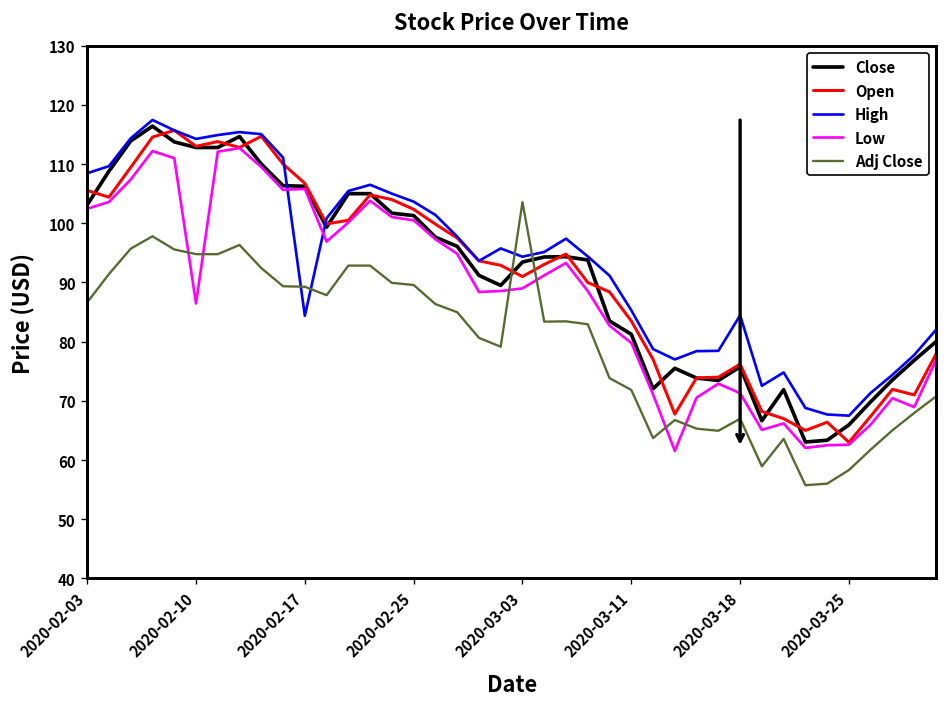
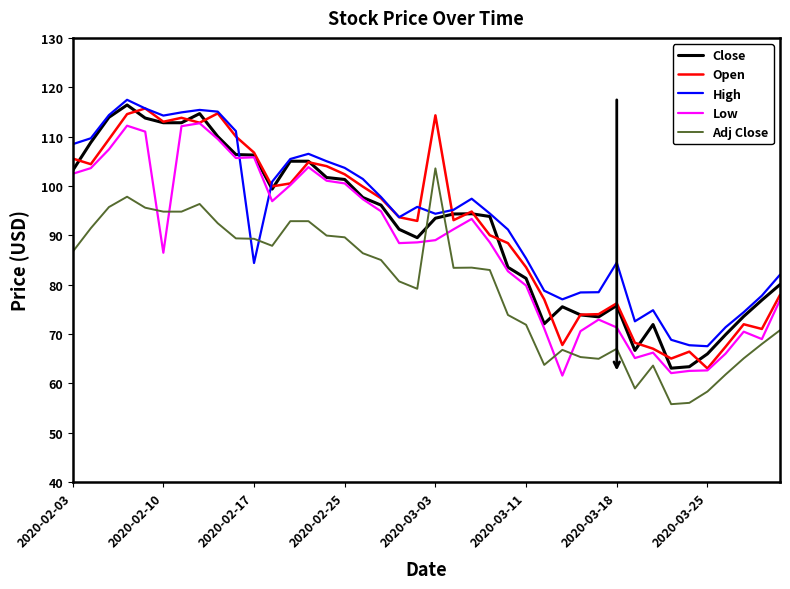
  {
    "Close": {
      "2020-02-03": 103,
      "2020-02-25": 101,
      "2020-03-03": 93,
      "2020-03-11": 81,
      "2020-03-25": 66
    },
    "Open": {
      "2020-02-03": 106,
      "2020-02-25": 102,
-     "2020-03-03": 91,
+     "2020-03-03": 114,
      "2020-03-11": 84
    },
    "High": {
      "2020-02-03": 108,
      "2020-02-10": 114,
      "2020-02-17": 84,
      "2020-02-25": 104,
      "2020-03-03": 94,
      "2020-03-11": 85,
      "2020-03-18": 84,
      "2020-03-25": 68
    },
    "Low": {
      "2020-02-03": 102,
      "2020-02-10": 86,
      "2020-02-25": 101,
      "2020-03-03": 89,
      "2020-03-11": 80,
      "2020-03-18": 71
    },
    "Adj Close": {
      "2020-02-03": 87,
      "2020-02-10": 95,
      "2020-02-17": 89,
      "2020-02-25": 90,
      "2020-03-03": 104,
      "2020-03-11": 72,
      "2020-03-18": 67,
      "2020-03-25": 58
    }
  }
